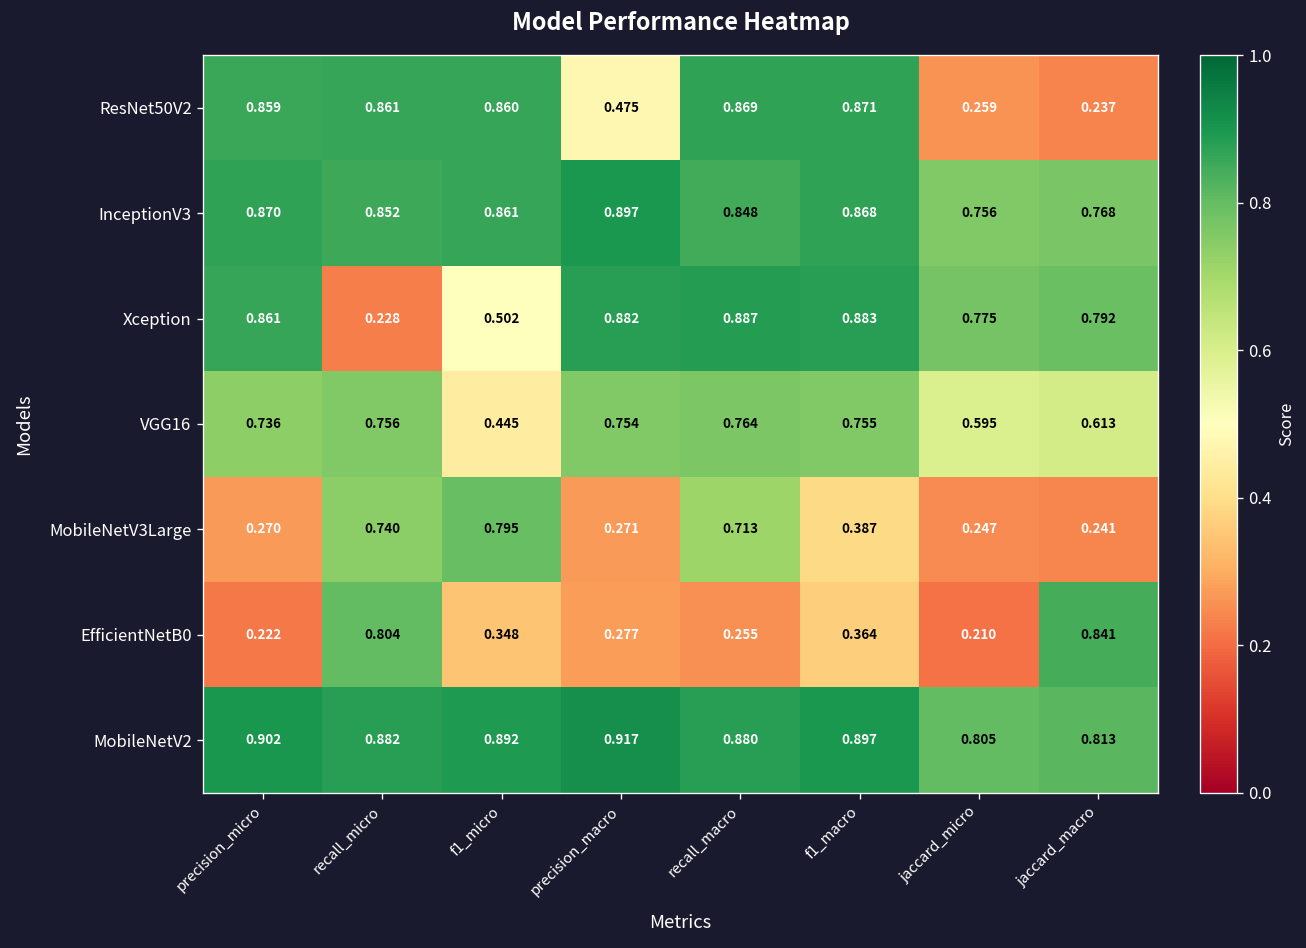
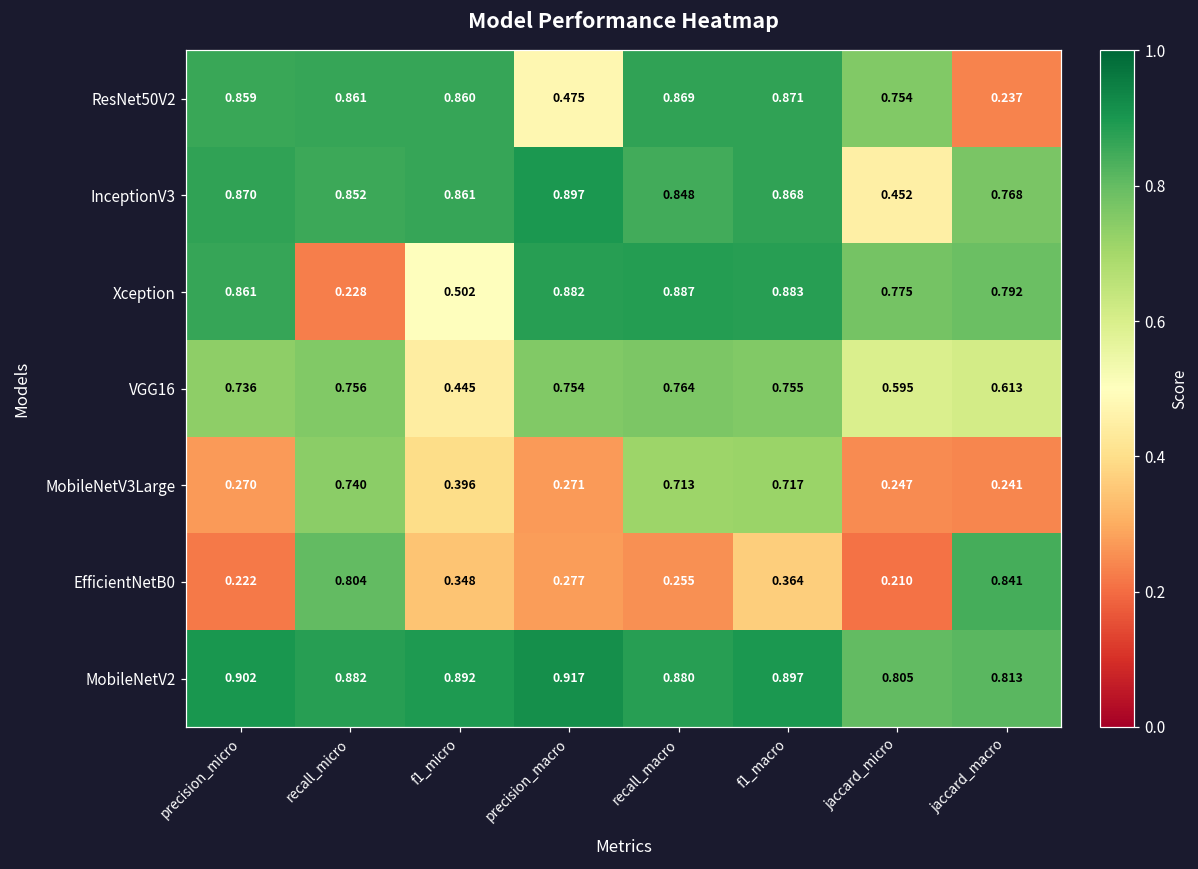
  {
    "ResNet50V2": {
      "precision_micro": 0.859,
      "recall_micro": 0.861,
      "f1_micro": 0.860,
      "precision_macro": 0.475,
      "recall_macro": 0.869,
      "f1_macro": 0.871,
-     "jaccard_micro": 0.259,
+     "jaccard_micro": 0.754,
      "jaccard_macro": 0.237
    },
    "InceptionV3": {
      "precision_micro": 0.870,
      "recall_micro": 0.852,
      "f1_micro": 0.861,
      "precision_macro": 0.897,
      "recall_macro": 0.848,
      "f1_macro": 0.868,
-     "jaccard_micro": 0.756,
+     "jaccard_micro": 0.452,
      "jaccard_macro": 0.768
    },
    "Xception": {
      "precision_micro": 0.861,
      "recall_micro": 0.228,
      "f1_micro": 0.502,
      "precision_macro": 0.882,
      "recall_macro": 0.887,
      "f1_macro": 0.883,
      "jaccard_micro": 0.775,
      "jaccard_macro": 0.792
    },
    "VGG16": {
      "precision_micro": 0.736,
      "recall_micro": 0.756,
      "f1_micro": 0.445,
      "precision_macro": 0.754,
      "recall_macro": 0.764,
      "f1_macro": 0.755,
      "jaccard_micro": 0.595,
      "jaccard_macro": 0.613
    },
    "MobileNetV3Large": {
      "precision_micro": 0.270,
      "recall_micro": 0.740,
-     "f1_micro": 0.795,
+     "f1_micro": 0.396,
      "precision_macro": 0.271,
      "recall_macro": 0.713,
-     "f1_macro": 0.387,
+     "f1_macro": 0.717,
      "jaccard_micro": 0.247,
      "jaccard_macro": 0.241
    },
    "EfficientNetB0": {
      "precision_micro": 0.222,
      "recall_micro": 0.804,
      "f1_micro": 0.348,
      "precision_macro": 0.277,
      "recall_macro": 0.255,
      "f1_macro": 0.364,
      "jaccard_micro": 0.210,
      "jaccard_macro": 0.841
    },
    "MobileNetV2": {
      "precision_micro": 0.902,
      "recall_micro": 0.882,
      "f1_micro": 0.892,
      "precision_macro": 0.917,
      "recall_macro": 0.880,
      "f1_macro": 0.897,
      "jaccard_micro": 0.805,
      "jaccard_macro": 0.813
    }
  }
